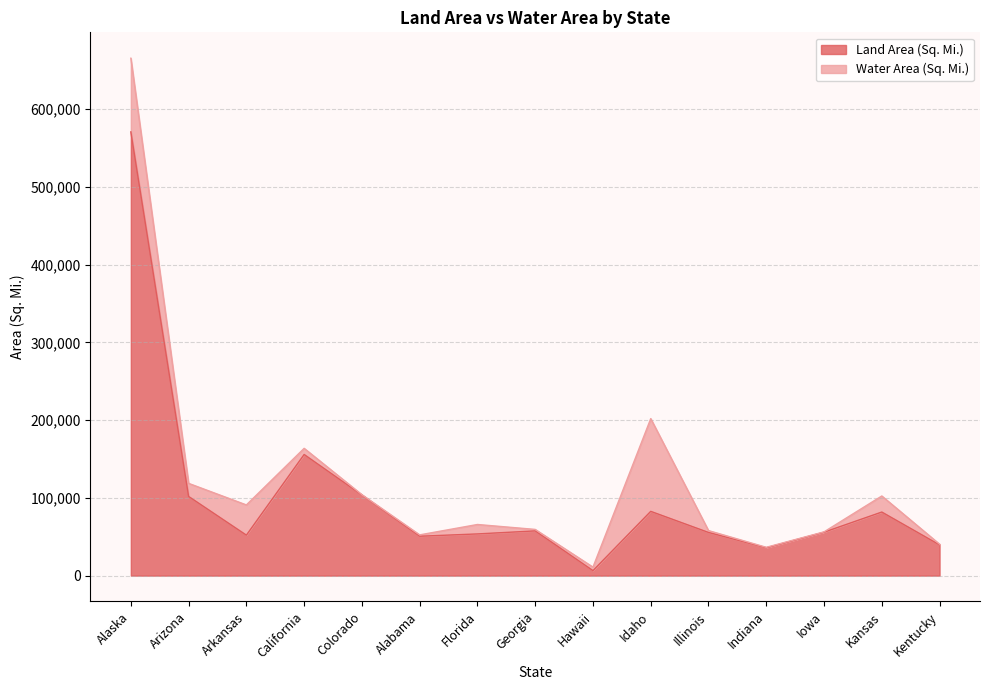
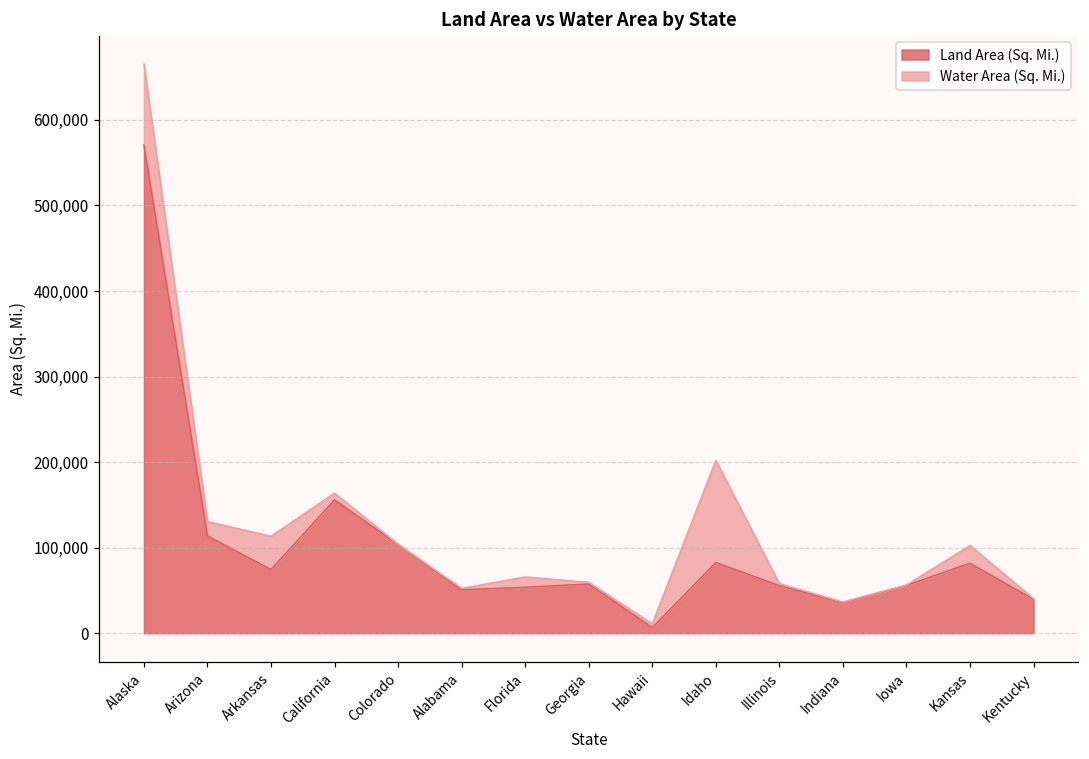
  {
    "Land Area (Sq. Mi.)": {
      "Alaska": "570,000",
-     "Arizona": "100,000",
-     "Arkansas": "50,000",
+     "Arizona": "110,000",
+     "Arkansas": "70,000",
      "California": "160,000",
      "Florida": "50,000",
      "Hawaii": "10,000",
      "Idaho": "80,000",
      "Kansas": "80,000"
    },
    "Water Area (Sq. Mi.)": {
      "Alaska": "90,000",
      "Arizona": "20,000",
      "Arkansas": "40,000",
      "California": "10,000",
      "Florida": "10,000",
      "Hawaii": "0",
      "Idaho": "120,000",
      "Kansas": "20,000"
    }
  }
